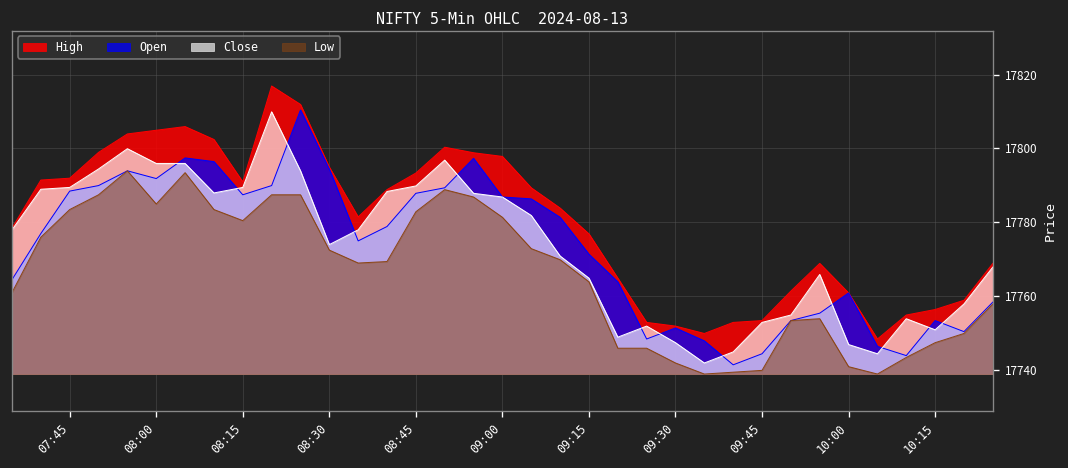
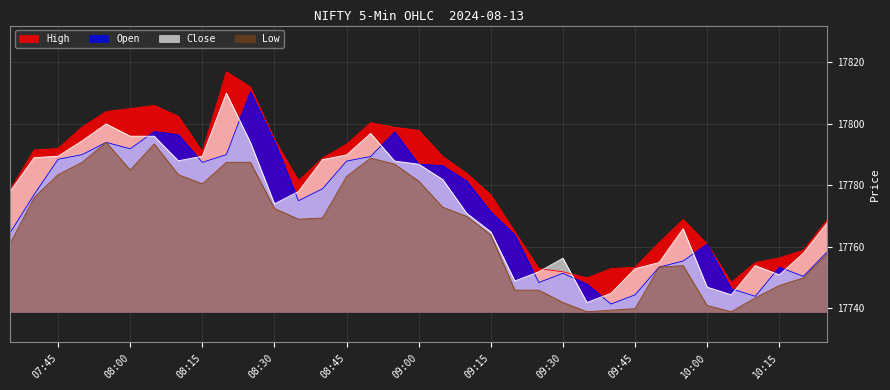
  {
    "High": {
      "07:45": 17792,
      "08:00": 17805,
      "08:15": 17791,
      "08:45": 17793,
      "09:00": 17798,
      "09:15": 17777,
      "10:15": 17756
    },
    "Open": {
      "07:45": 17788,
      "08:00": 17792,
      "08:15": 17787,
      "08:45": 17788,
      "09:15": 17771,
      "09:45": 17744,
      "10:15": 17753
    },
    "Close": {
      "07:45": 17789,
      "08:00": 17796,
      "08:15": 17789,
      "08:30": 17774,
      "08:45": 17790,
      "09:15": 17765,
-     "09:30": 17747,
+     "09:30": 17756,
      "10:00": 17747,
      "10:15": 17751
    },
    "Low": {
      "07:45": 17783,
      "08:00": 17785,
      "08:15": 17780,
      "08:30": 17772,
      "08:45": 17783,
      "09:00": 17781,
      "09:15": 17764,
      "09:30": 17742,
      "09:45": 17740,
      "10:00": 17741,
      "10:15": 17747
    }
  }
